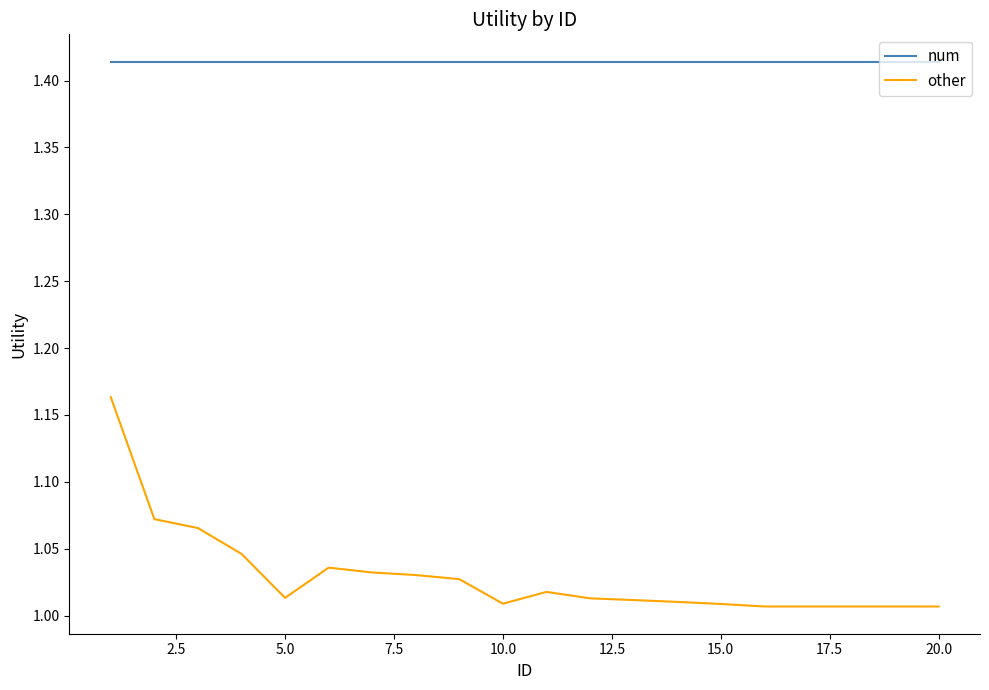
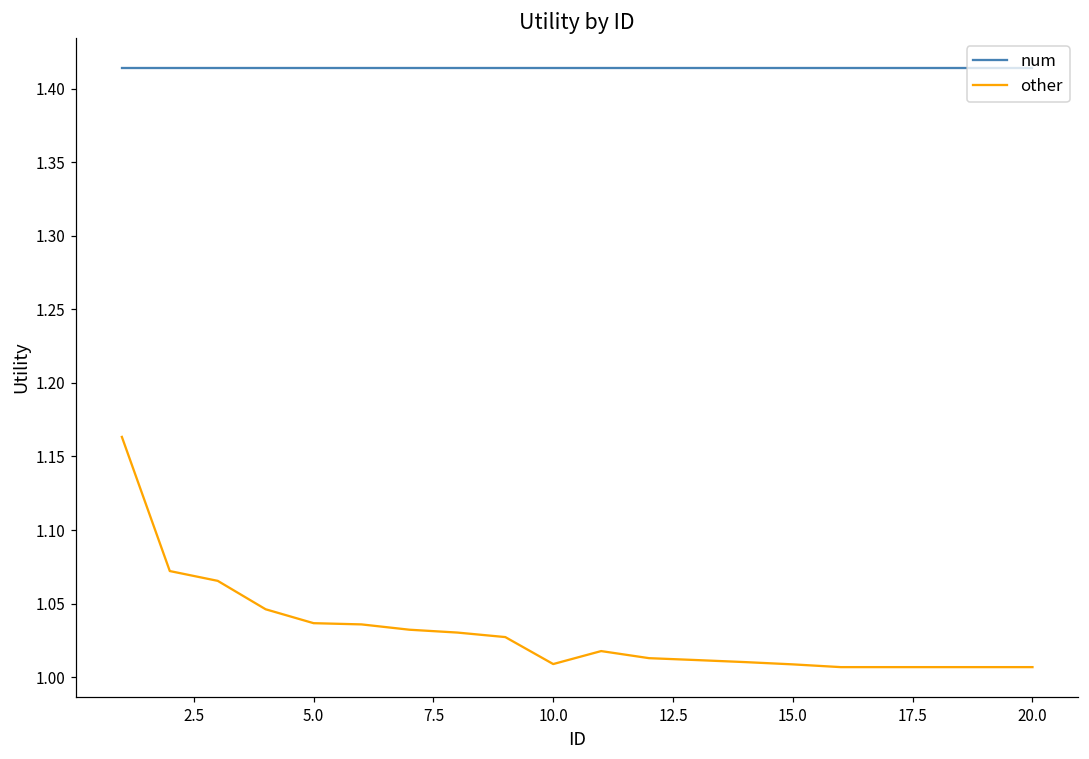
  {
    "num": {
      "5.0": 1.414,
      "10.0": 1.414,
      "15.0": 1.414
    },
    "other": {
-     "5.0": 1.013,
+     "5.0": 1.037,
      "10.0": 1.009,
      "15.0": 1.009,
      "20.0": 1.007
    }
  }
